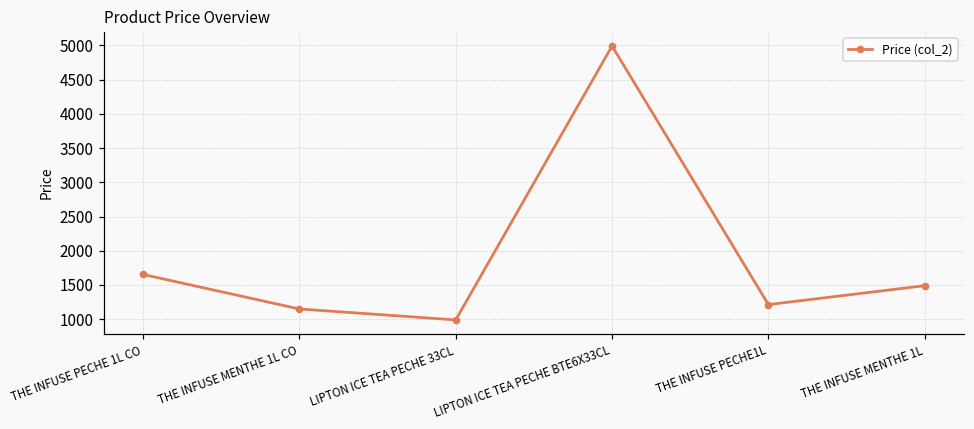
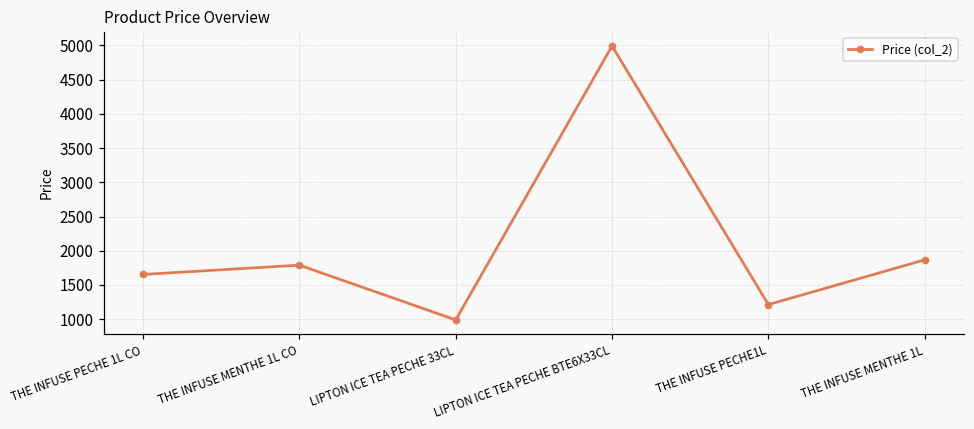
  {
    "THE INFUSE PECHE 1L CO": 1700,
-   "THE INFUSE MENTHE 1L CO": 1200,
+   "THE INFUSE MENTHE 1L CO": 1800,
    "LIPTON ICE TEA PECHE 33CL": 1000,
    "LIPTON ICE TEA PECHE BTE6X33CL": 5000,
    "THE INFUSE PECHE1L": 1200,
-   "THE INFUSE MENTHE 1L": 1500
+   "THE INFUSE MENTHE 1L": 1900
  }
